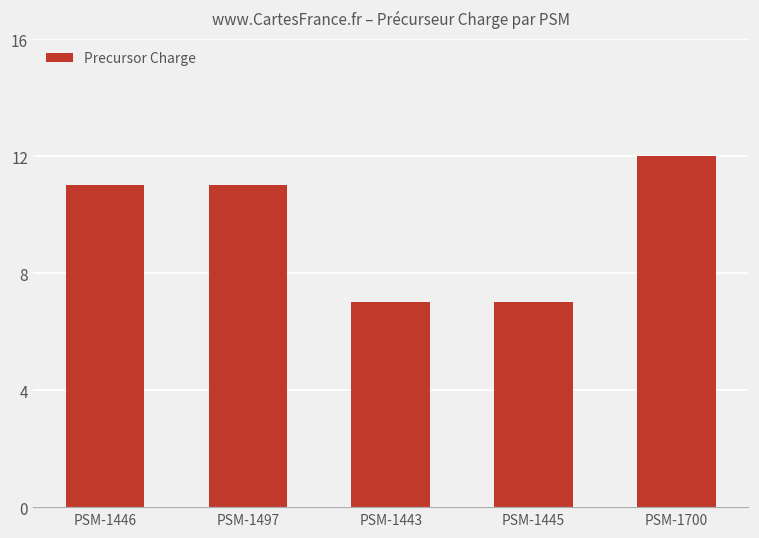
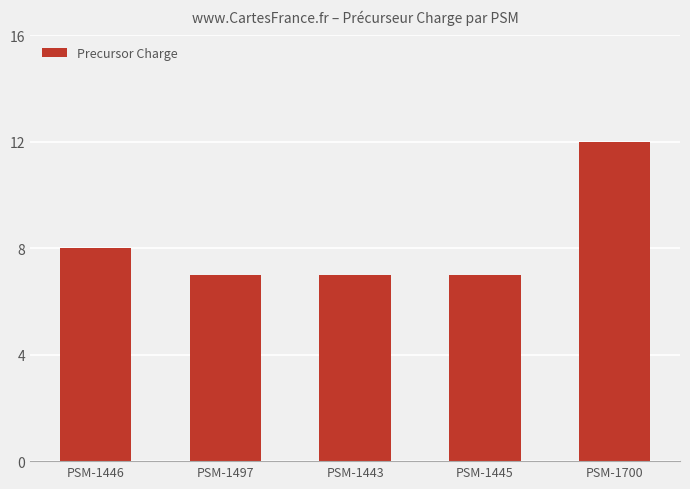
  {
-   "PSM-1446": 11,
-   "PSM-1497": 11,
+   "PSM-1446": 8,
+   "PSM-1497": 7,
    "PSM-1443": 7,
    "PSM-1445": 7,
    "PSM-1700": 12
  }
